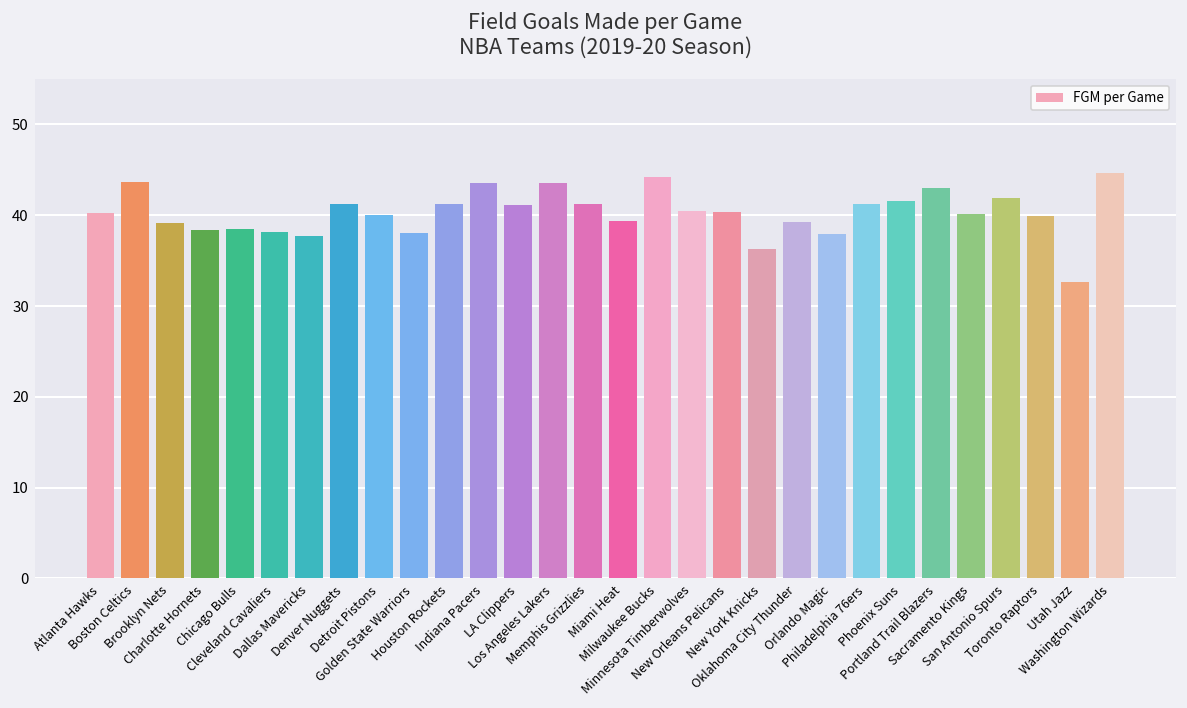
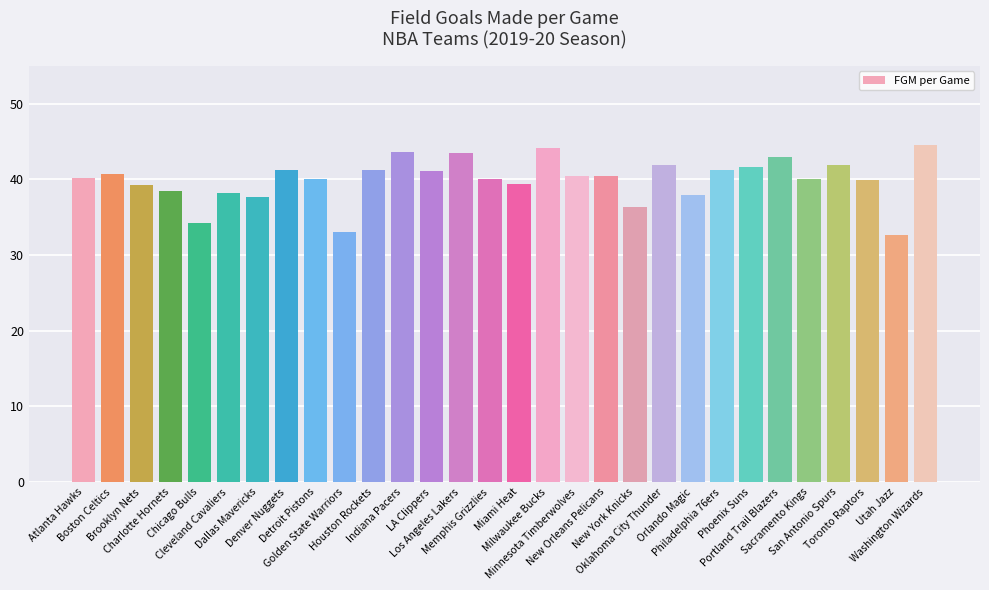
  {
    "Atlanta Hawks": 40,
-   "Boston Celtics": 44,
+   "Boston Celtics": 41,
    "Brooklyn Nets": 39,
    "Charlotte Hornets": 38,
-   "Chicago Bulls": 39,
+   "Chicago Bulls": 34,
    "Cleveland Cavaliers": 38,
    "Dallas Mavericks": 38,
    "Denver Nuggets": 41,
    "Detroit Pistons": 40,
-   "Golden State Warriors": 38,
+   "Golden State Warriors": 33,
    "Houston Rockets": 41,
    "Indiana Pacers": 44,
    "LA Clippers": 41,
    "Los Angeles Lakers": 44,
-   "Memphis Grizzlies": 41,
+   "Memphis Grizzlies": 40,
    "Miami Heat": 39,
    "Milwaukee Bucks": 44,
    "Minnesota Timberwolves": 41,
    "New Orleans Pelicans": 40,
    "New York Knicks": 36,
-   "Oklahoma City Thunder": 39,
+   "Oklahoma City Thunder": 42,
    "Orlando Magic": 38,
    "Philadelphia 76ers": 41,
    "Phoenix Suns": 42,
    "Portland Trail Blazers": 43,
    "Sacramento Kings": 40,
    "San Antonio Spurs": 42,
    "Toronto Raptors": 40,
    "Utah Jazz": 33,
    "Washington Wizards": 45
  }
